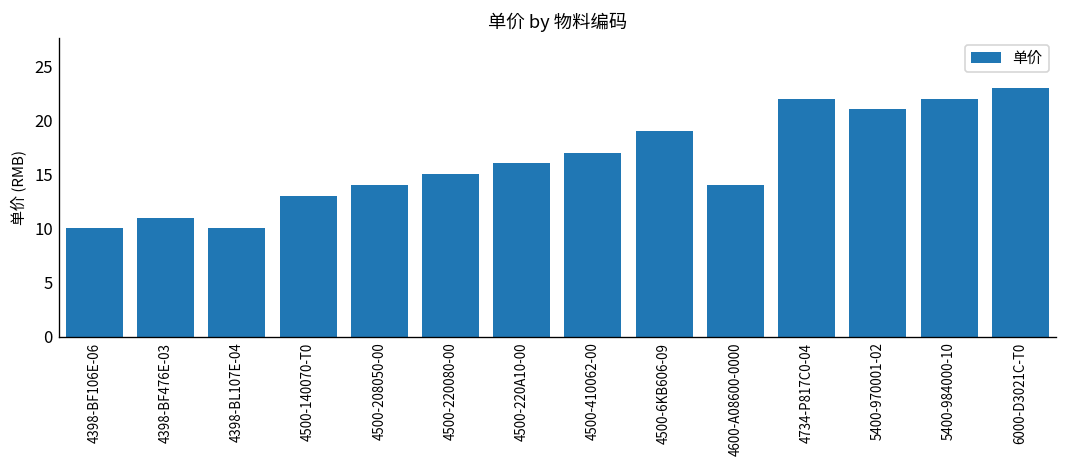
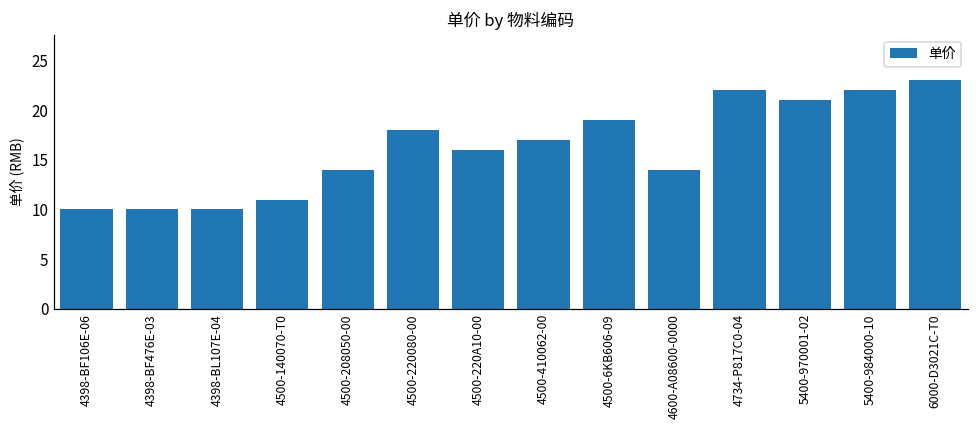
  {
    "4398-BF106E-06": 10,
-   "4398-BF476E-03": 11,
+   "4398-BF476E-03": 10,
    "4398-BL107E-04": 10,
-   "4500-140070-T0": 13,
+   "4500-140070-T0": 11,
    "4500-208050-00": 14,
-   "4500-220080-00": 15,
+   "4500-220080-00": 18,
    "4500-220A10-00": 16,
    "4500-410062-00": 17,
    "4500-6KB606-09": 19,
    "4600-A08600-0000": 14,
    "4734-P817C0-04": 22,
    "5400-970001-02": 21,
    "5400-984000-10": 22,
    "6000-D3021C-T0": 23
  }
